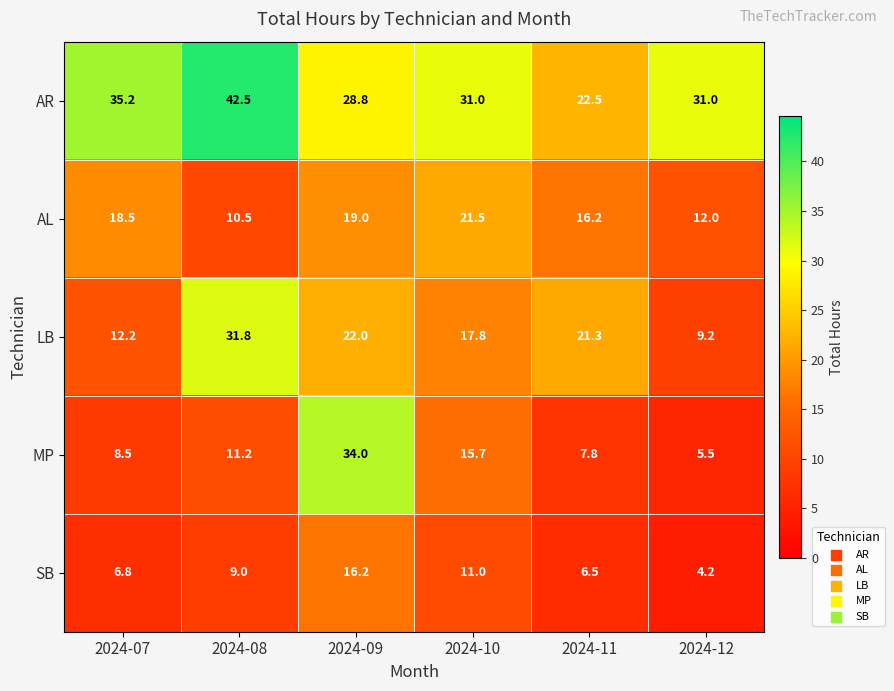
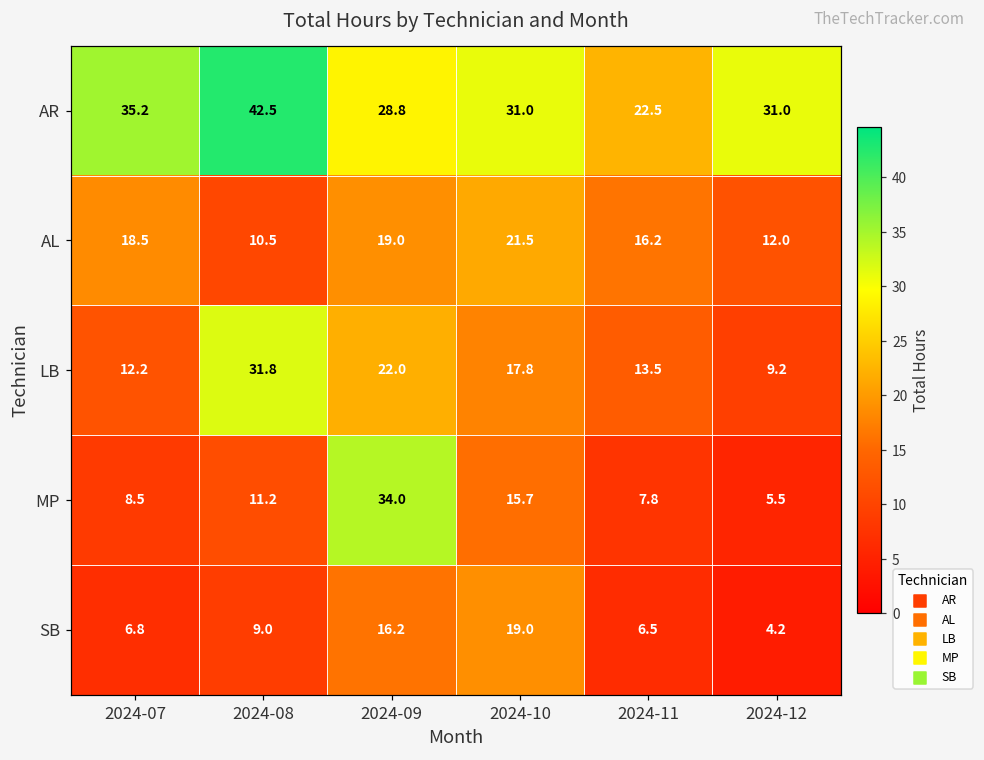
  {
    "AR": {
      "2024-07": 35.2,
      "2024-08": 42.5,
      "2024-09": 28.8,
      "2024-10": 31.0,
      "2024-11": 22.5,
      "2024-12": 31.0
    },
    "AL": {
      "2024-07": 18.5,
      "2024-08": 10.5,
      "2024-09": 19.0,
      "2024-10": 21.5,
      "2024-11": 16.2,
      "2024-12": 12.0
    },
    "LB": {
      "2024-07": 12.2,
      "2024-08": 31.8,
      "2024-09": 22.0,
      "2024-10": 17.8,
-     "2024-11": 21.3,
+     "2024-11": 13.5,
      "2024-12": 9.2
    },
    "MP": {
      "2024-07": 8.5,
      "2024-08": 11.2,
      "2024-09": 34.0,
      "2024-10": 15.7,
      "2024-11": 7.8,
      "2024-12": 5.5
    },
    "SB": {
      "2024-07": 6.8,
      "2024-08": 9.0,
      "2024-09": 16.2,
-     "2024-10": 11.0,
+     "2024-10": 19.0,
      "2024-11": 6.5,
      "2024-12": 4.2
    }
  }
